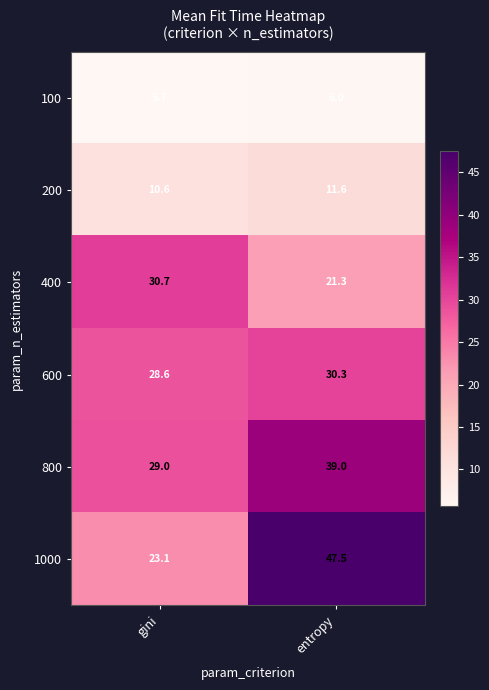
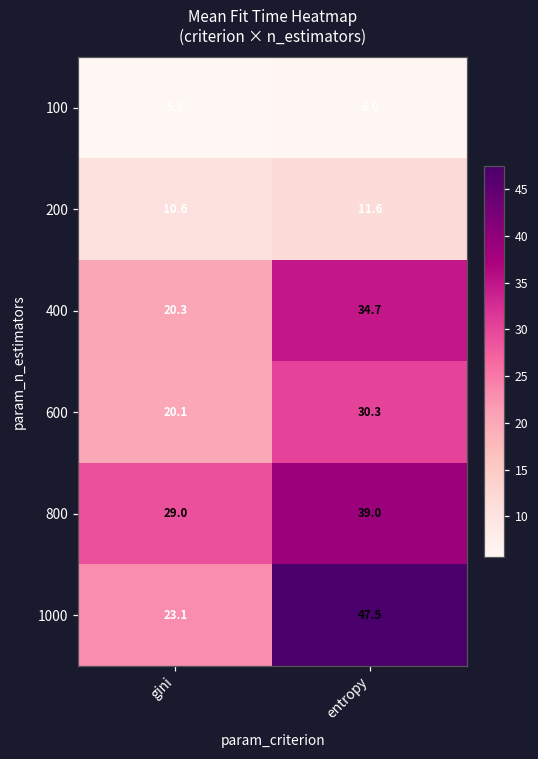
  {
    "400": {
-     "gini": 30.7,
-     "entropy": 21.3
+     "gini": 20.3,
+     "entropy": 34.7
    },
    "600": {
-     "gini": 28.6,
+     "gini": 20.1,
      "entropy": 30.3
    },
    "800": {
      "gini": 29.0,
      "entropy": 39.0
    },
    "1000": {
      "gini": 23.1,
      "entropy": 47.5
    }
  }
